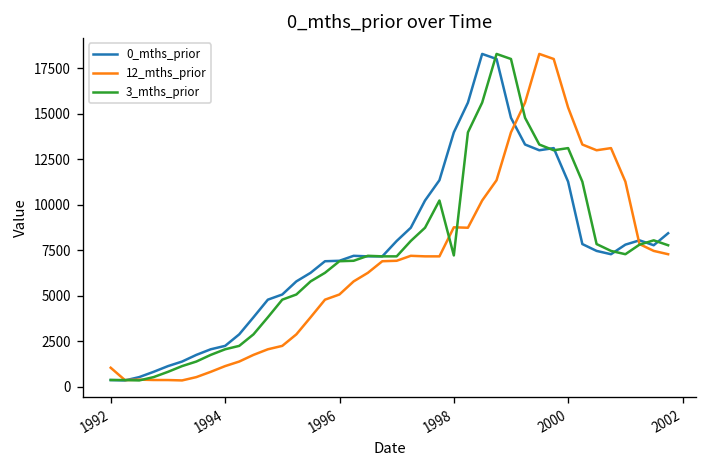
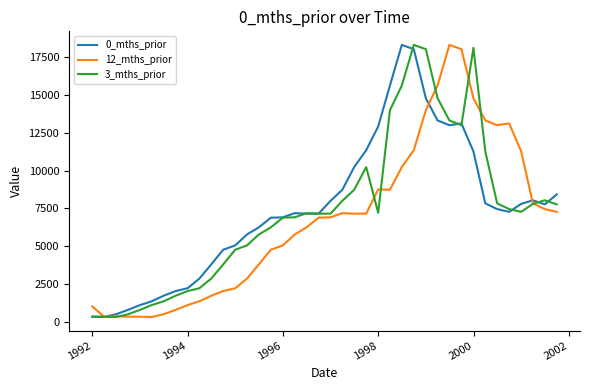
  {
    "0_mths_prior": {
      "1994": 2200,
-     "1998": 14000,
+     "1998": 12900,
      "2000": 11300
    },
    "12_mths_prior": {
      "1992": 1000,
      "1994": 1100,
      "1996": 5100,
      "1998": 8800,
-     "2000": 15300
+     "2000": 14800
    },
    "3_mths_prior": {
      "1994": 2100,
      "1998": 7200,
-     "2000": 13100
+     "2000": 18100
    }
  }
